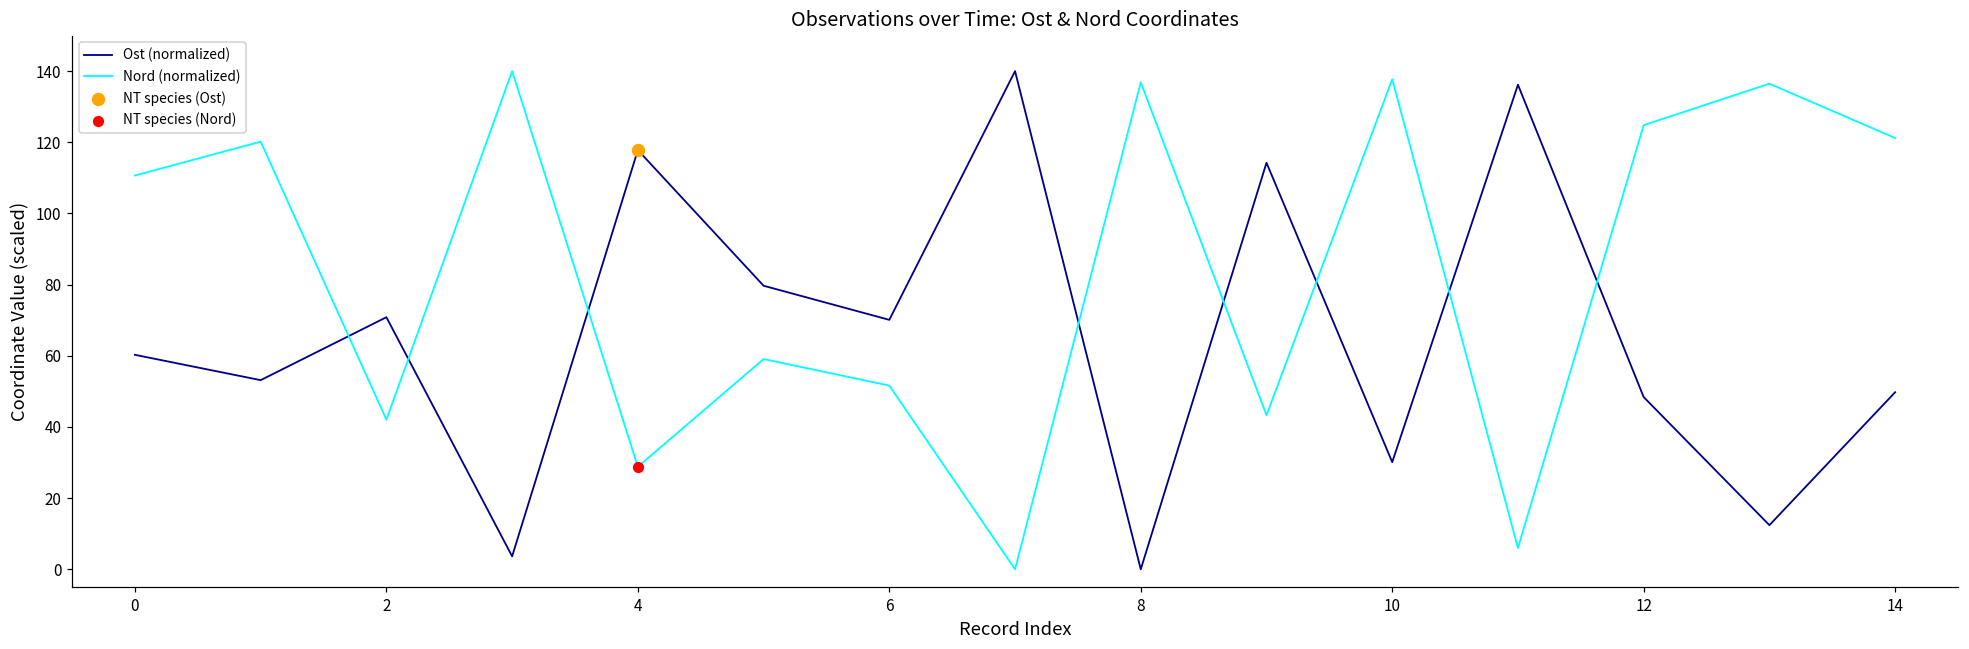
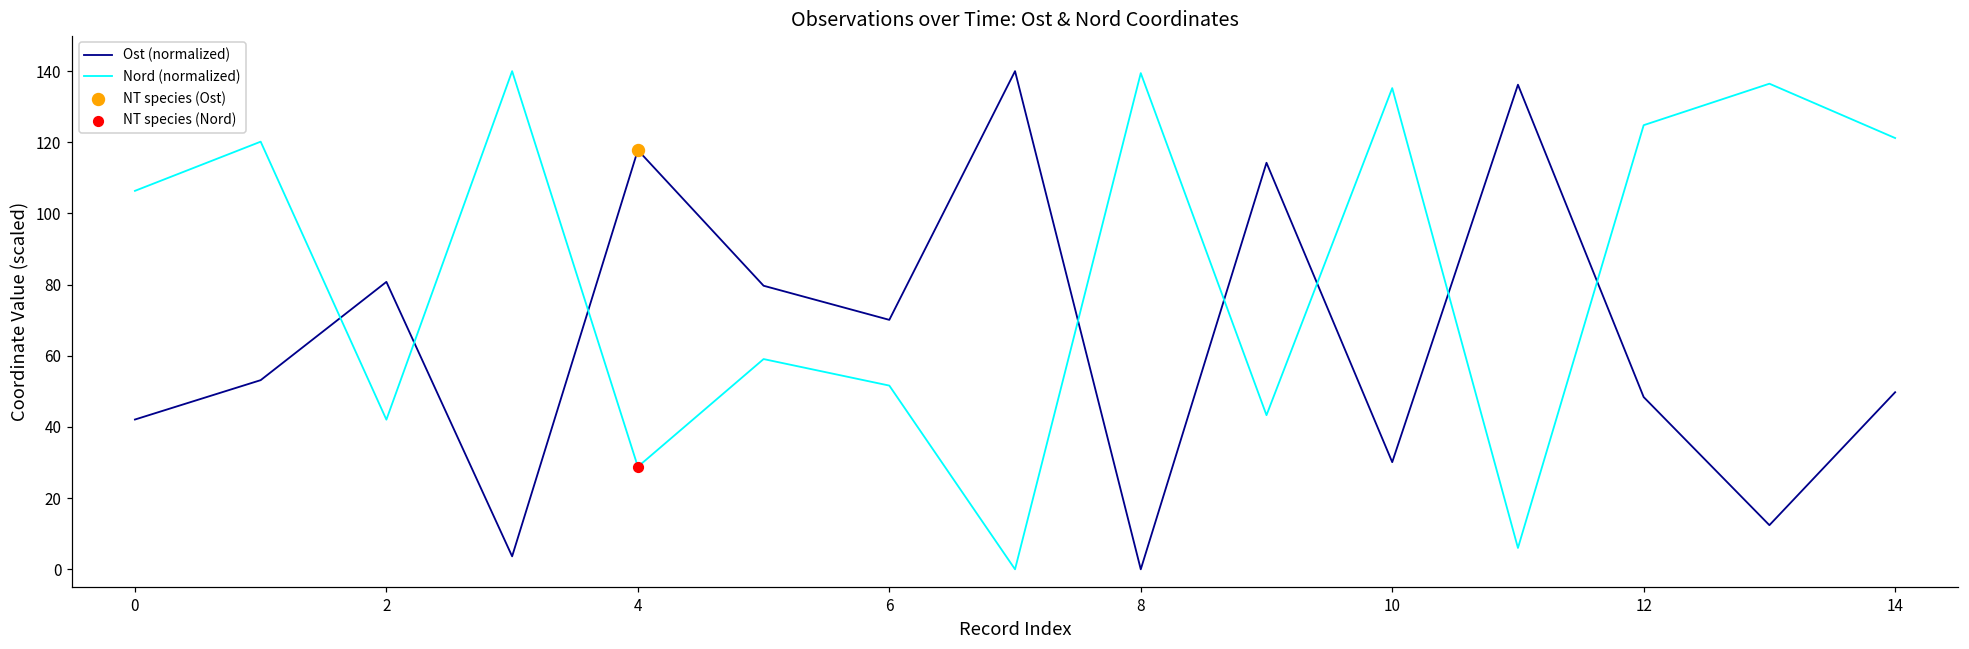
  {
    "Ost (normalized)": {
-     "0": 60,
-     "2": 71,
+     "0": 42,
+     "2": 81,
      "6": 70,
      "8": 0,
      "10": 30,
      "12": 48,
      "14": 50
    },
    "Nord (normalized)": {
-     "0": 111,
+     "0": 106,
      "2": 42,
      "6": 52,
-     "8": 137,
-     "10": 138,
+     "8": 139,
+     "10": 135,
      "12": 125,
      "14": 121
    }
  }
